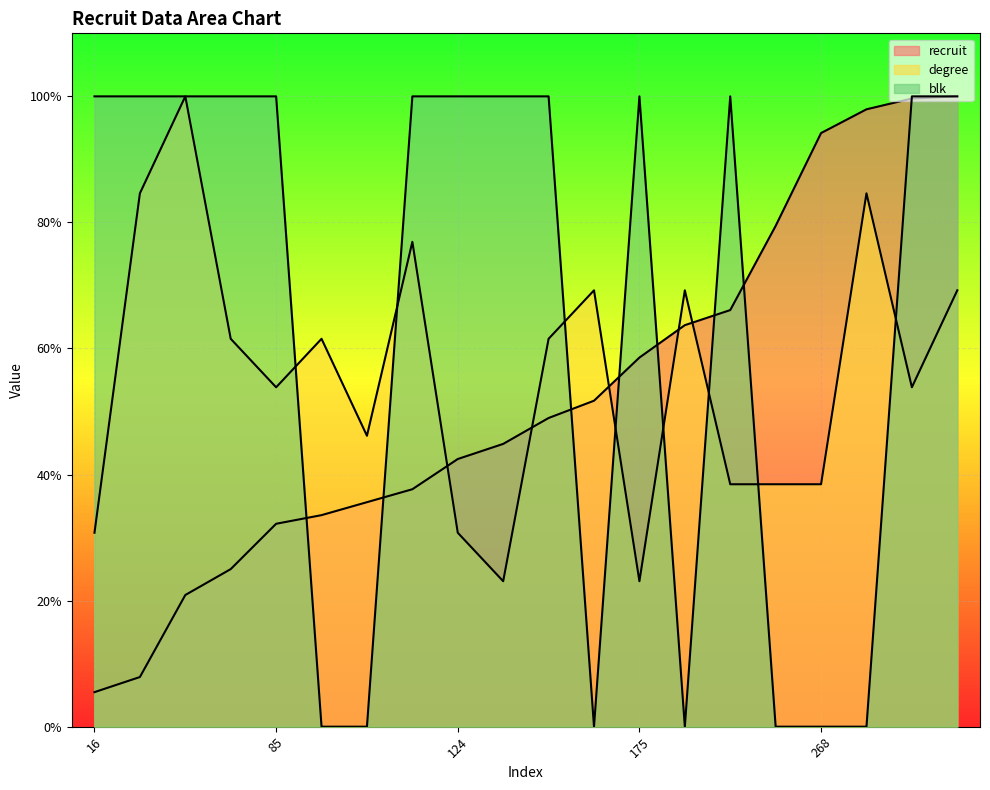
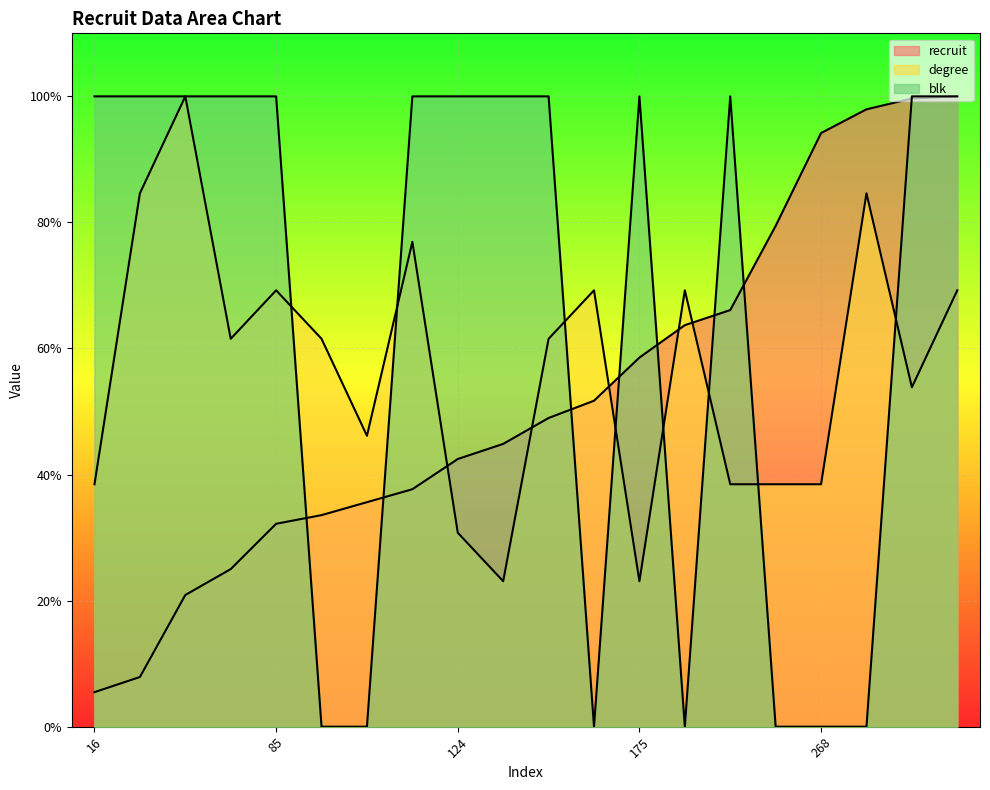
  {
    "recruit": {
      "16": "5%",
      "85": "32%",
      "124": "42%",
      "175": "59%",
      "268": "94%"
    },
    "degree": {
-     "16": "31%",
-     "85": "54%",
+     "16": "38%",
+     "85": "69%",
      "124": "31%",
      "175": "23%",
      "268": "38%"
    },
    "blk": {
      "16": "100%",
      "85": "100%",
      "124": "100%",
      "175": "100%",
      "268": "0%"
    }
  }
